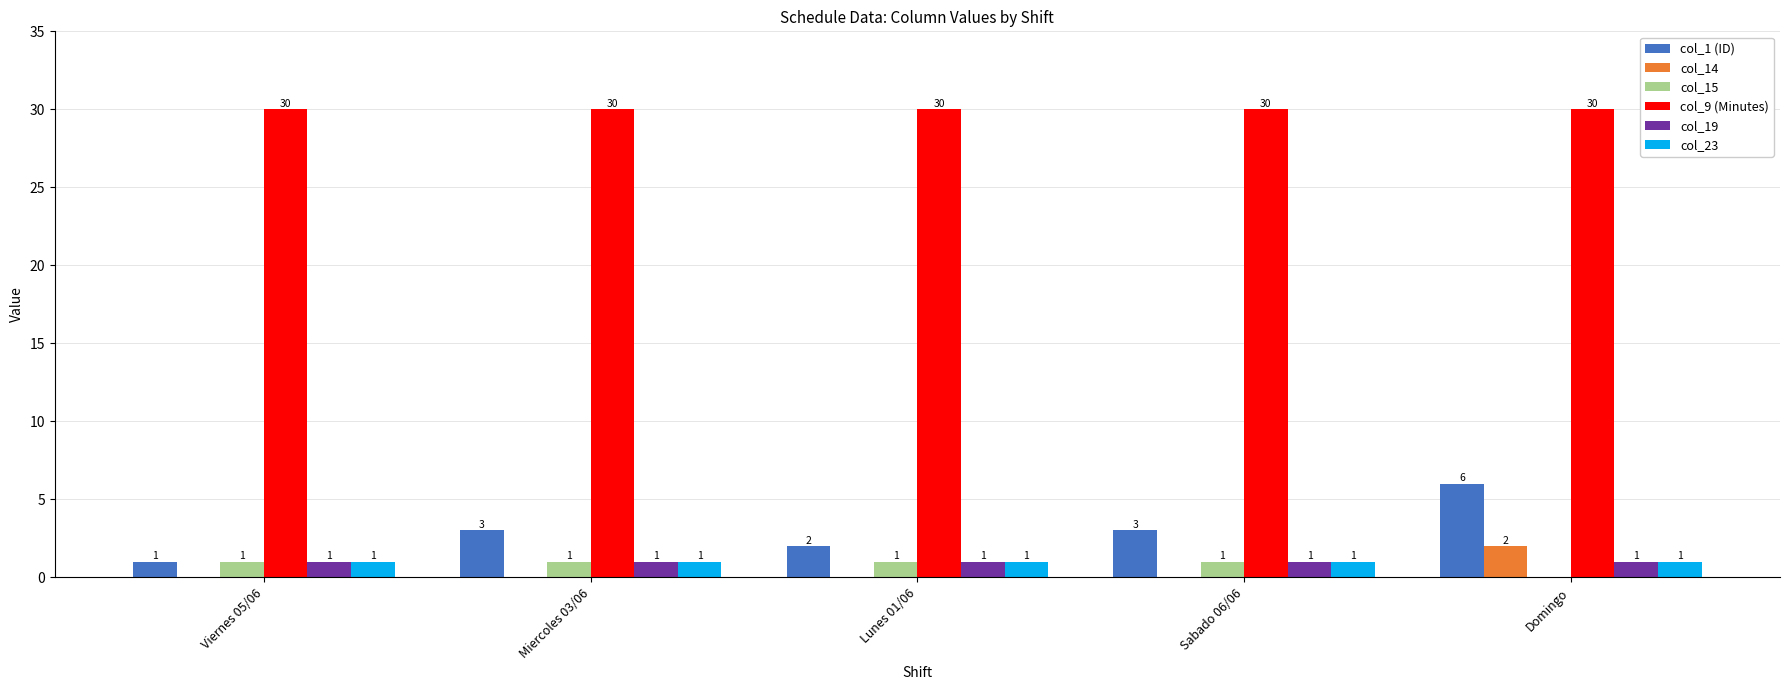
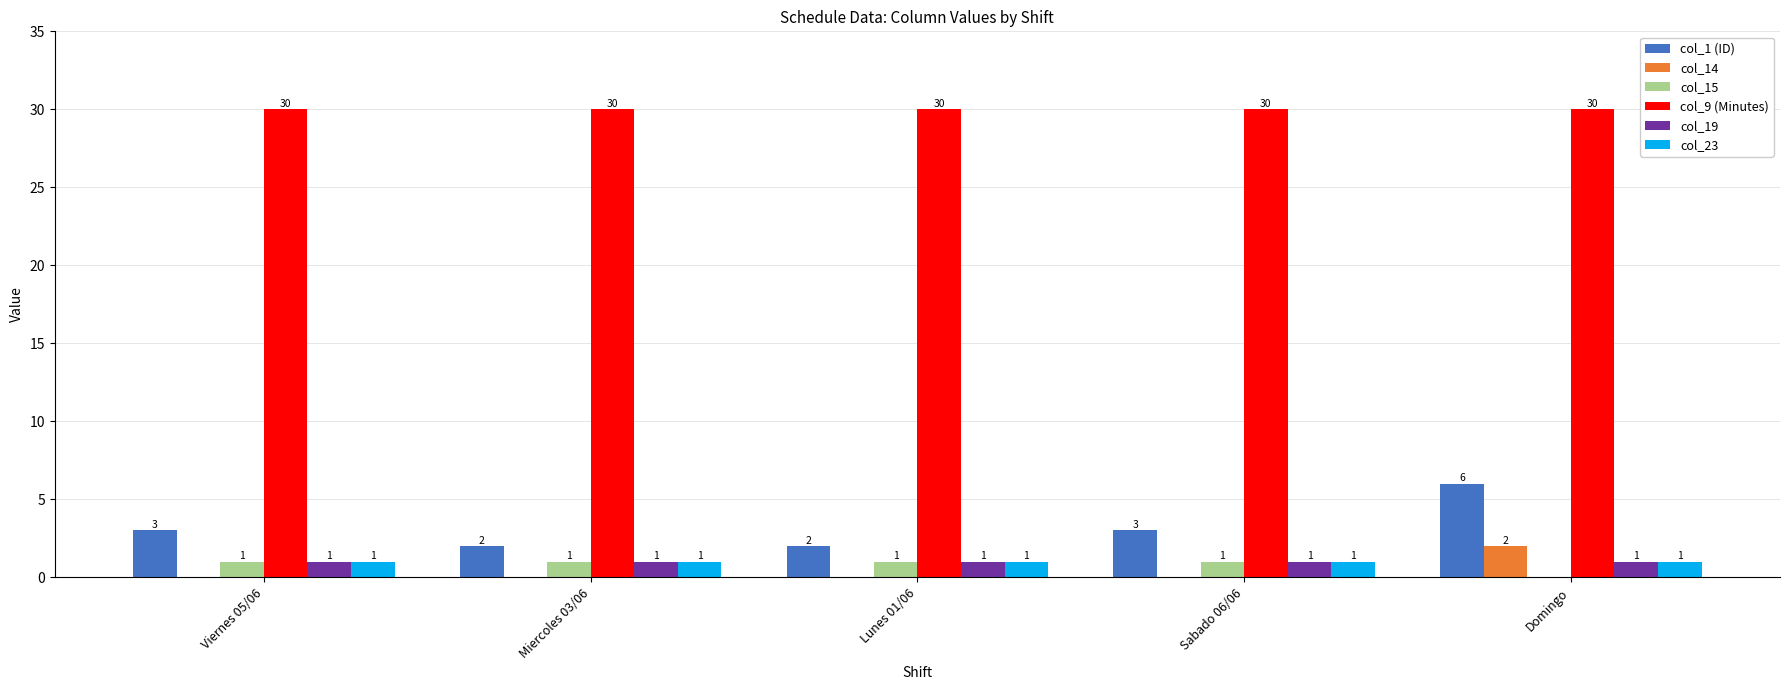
  {
    "col_1 (ID)": {
-     "Viernes 05/06": 1,
-     "Miercoles 03/06": 3,
+     "Viernes 05/06": 3,
+     "Miercoles 03/06": 2,
      "Lunes 01/06": 2,
      "Sabado 06/06": 3,
      "Domingo": 6
    },
    "col_14": {
      "Domingo": 2
    },
    "col_15": {
      "Viernes 05/06": 1,
      "Miercoles 03/06": 1,
      "Lunes 01/06": 1,
      "Sabado 06/06": 1
    },
    "col_9 (Minutes)": {
      "Viernes 05/06": 30,
      "Miercoles 03/06": 30,
      "Lunes 01/06": 30,
      "Sabado 06/06": 30,
      "Domingo": 30
    },
    "col_19": {
      "Viernes 05/06": 1,
      "Miercoles 03/06": 1,
      "Lunes 01/06": 1,
      "Sabado 06/06": 1,
      "Domingo": 1
    },
    "col_23": {
      "Viernes 05/06": 1,
      "Miercoles 03/06": 1,
      "Lunes 01/06": 1,
      "Sabado 06/06": 1,
      "Domingo": 1
    }
  }
